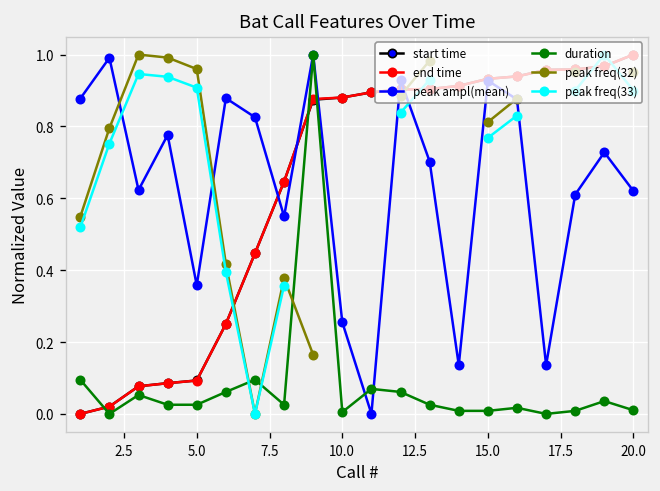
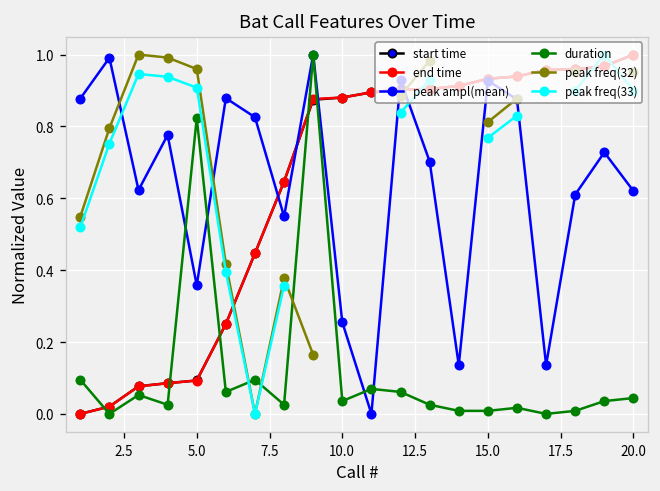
  {
    "peak ampl(mean)": {
      "5.0": 0.36,
      "10.0": 0.25,
      "20.0": 0.62
    },
    "duration": {
-     "5.0": 0.03,
-     "10.0": 0.01,
+     "5.0": 0.82,
+     "10.0": 0.04,
      "15.0": 0.01,
-     "20.0": 0.01
+     "20.0": 0.04
    },
    "peak freq(32)": {
      "5.0": 0.96,
      "15.0": 0.81
    },
    "peak freq(33)": {
      "5.0": 0.91,
      "15.0": 0.77
    }
  }
